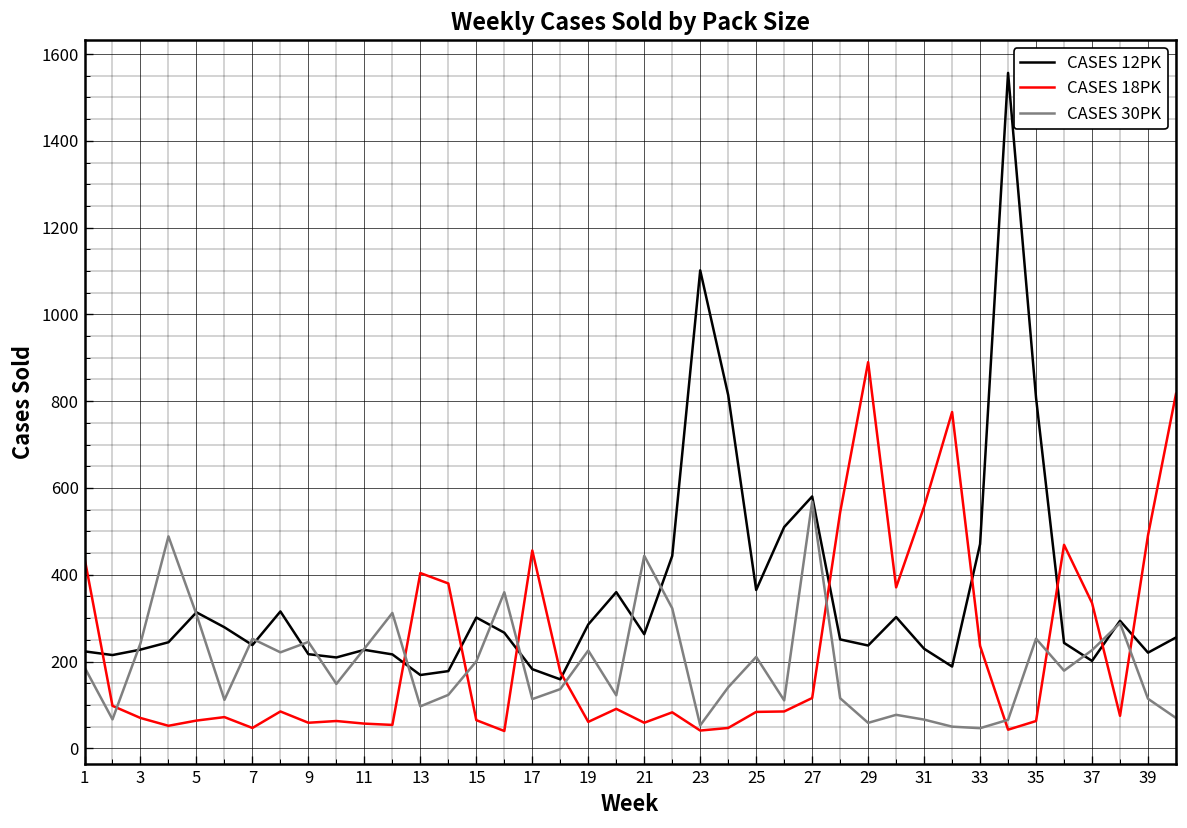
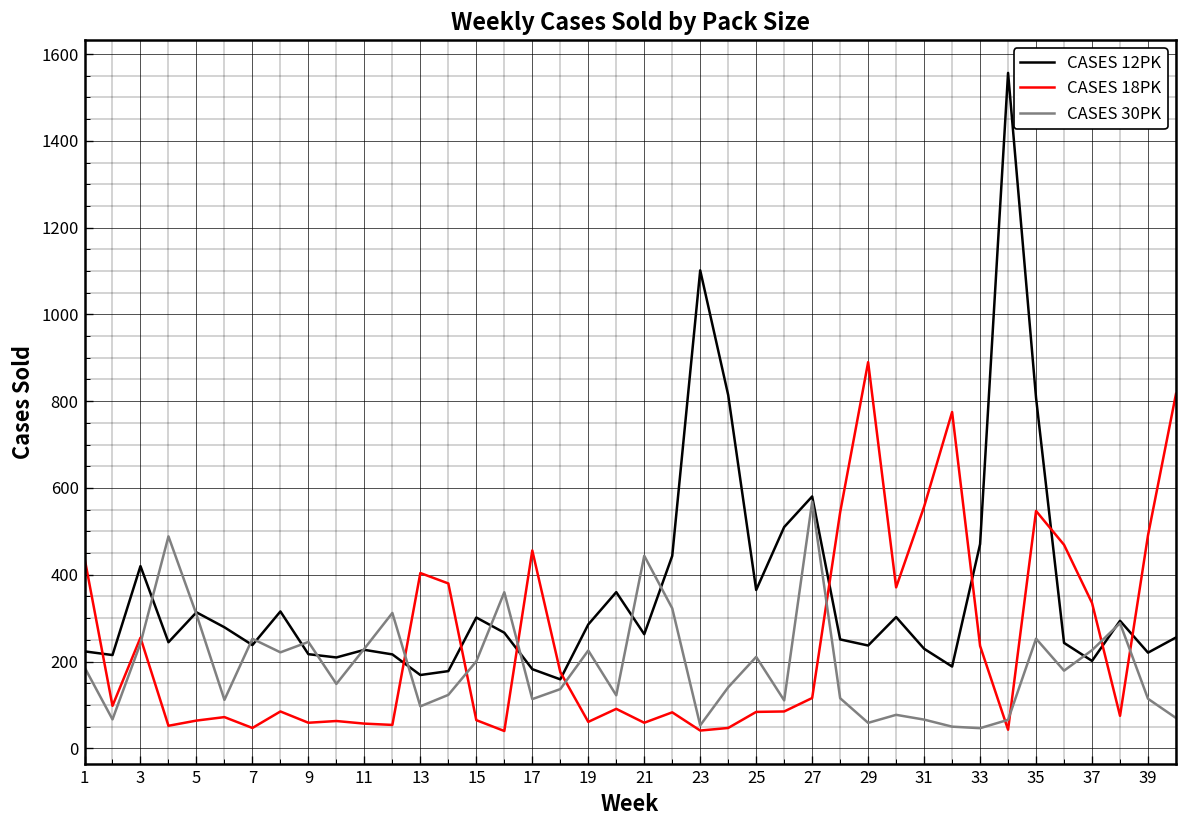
  {
    "CASES 12PK": {
      "1": 220,
-     "3": 230,
+     "3": 420,
      "7": 240,
      "9": 220,
      "13": 170,
      "15": 300,
      "17": 180,
      "19": 290,
      "21": 260,
      "23": 1100,
      "25": 370,
      "27": 580,
      "29": 240,
      "31": 230,
      "33": 470,
      "35": 810,
      "37": 200,
      "39": 220
    },
    "CASES 18PK": {
      "1": 440,
-     "3": 70,
+     "3": 260,
      "5": 60,
      "7": 50,
      "9": 60,
      "11": 60,
      "13": 400,
      "15": 70,
      "17": 460,
      "19": 60,
      "21": 60,
      "23": 40,
      "25": 80,
      "27": 120,
      "29": 890,
      "31": 560,
      "33": 240,
-     "35": 60,
+     "35": 550,
      "37": 340,
      "39": 490
    },
    "CASES 30PK": {
      "1": 190,
      "3": 240,
      "7": 250,
      "9": 250,
      "13": 100,
      "15": 200,
      "17": 110,
      "19": 230,
      "21": 440,
      "23": 50,
      "25": 210,
      "27": 570,
      "29": 60,
      "31": 70,
      "33": 50,
      "35": 250,
      "37": 230,
      "39": 110
    }
  }
